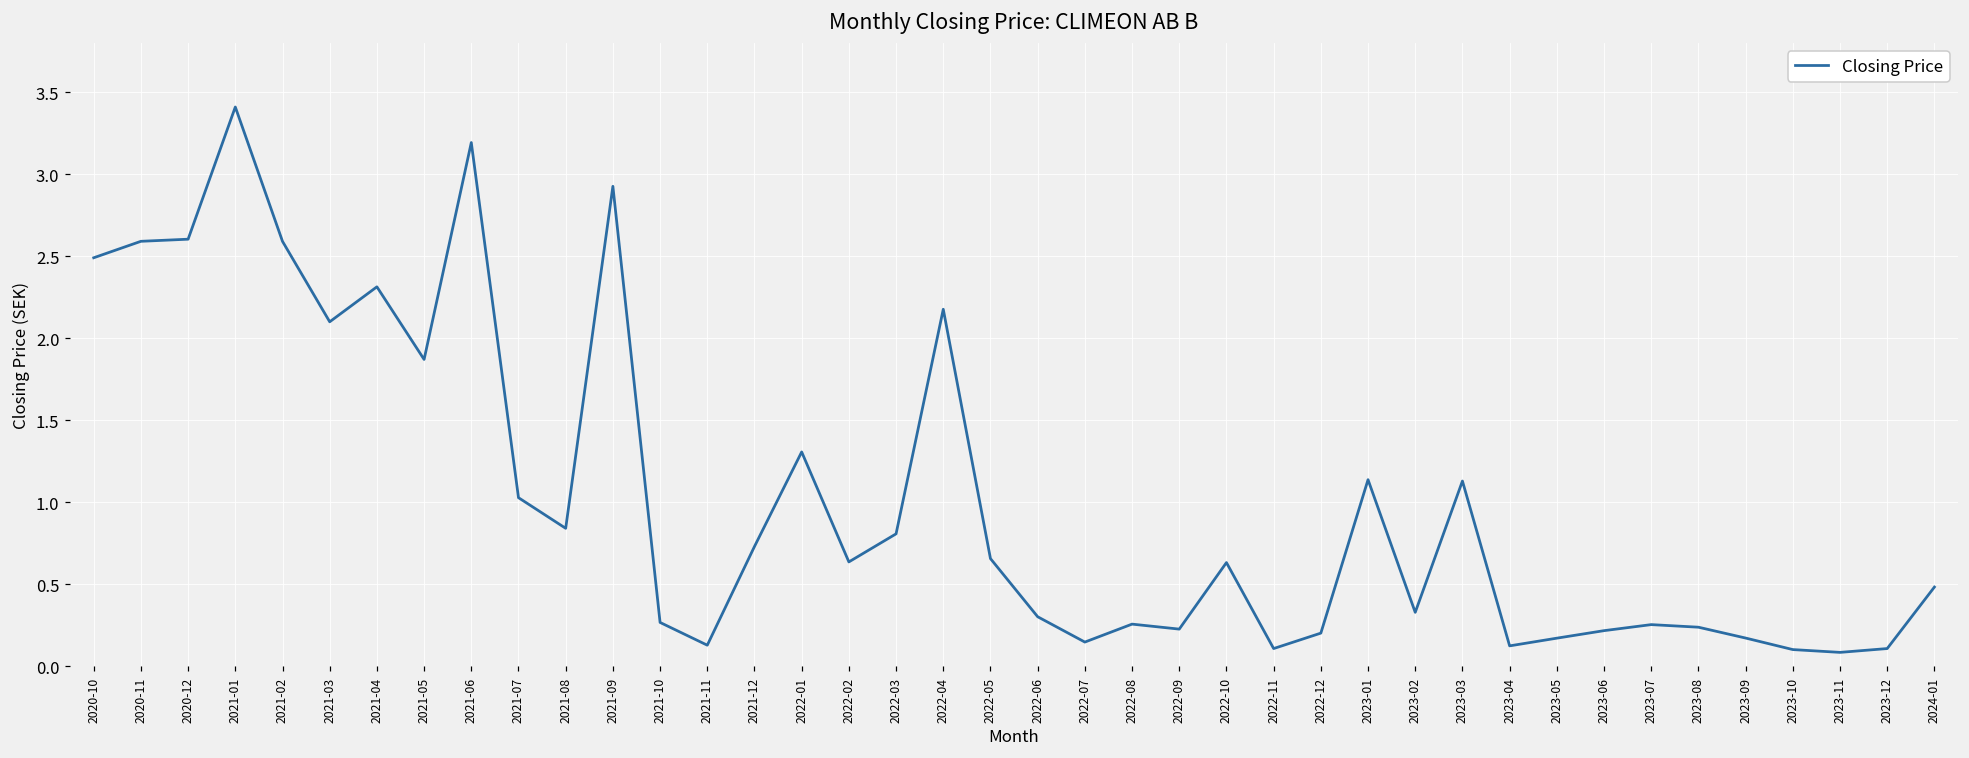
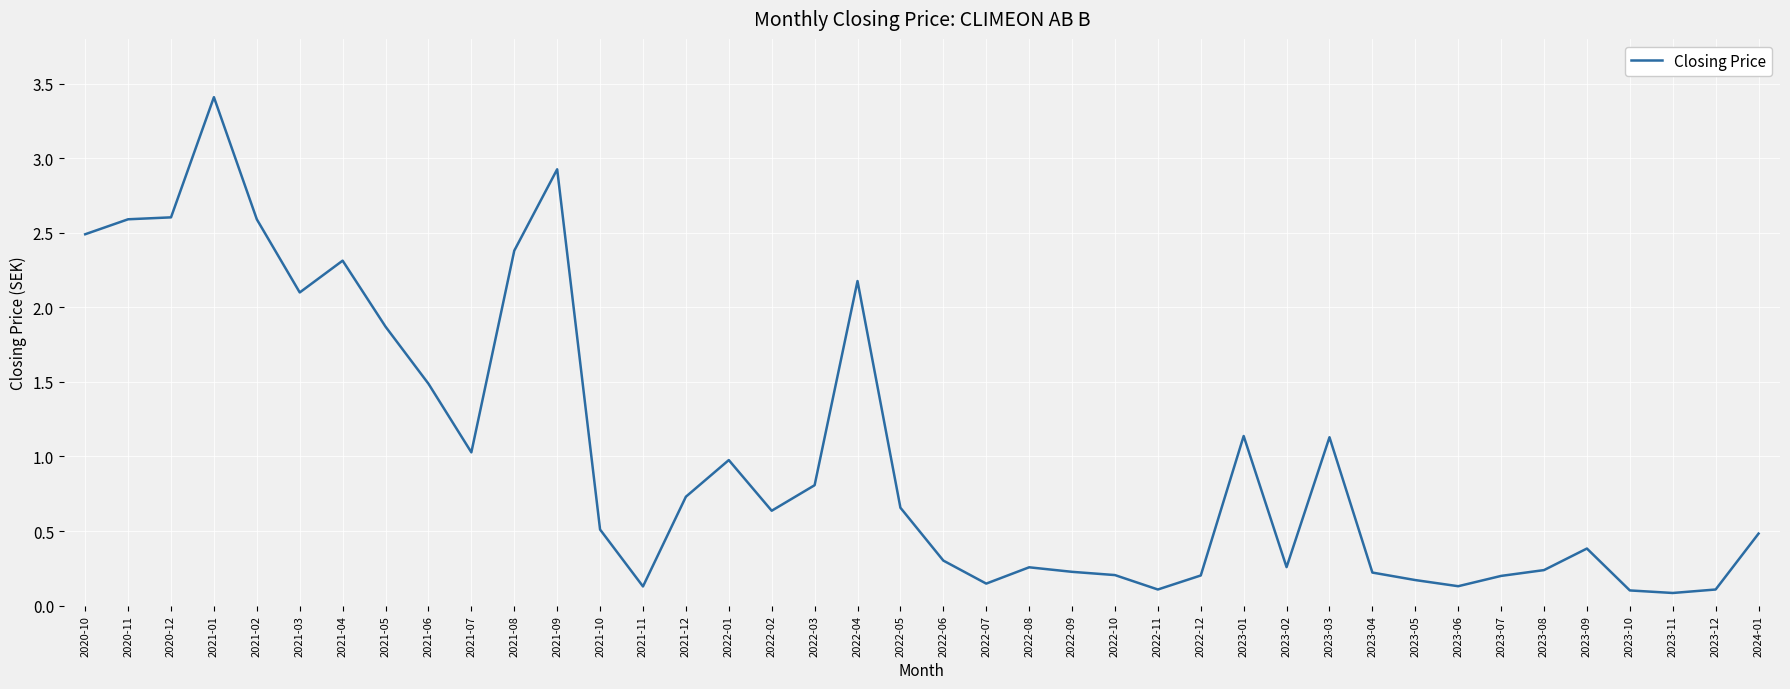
  {
    "2020-10": 2.49,
    "2020-11": 2.59,
    "2020-12": 2.60,
    "2021-01": 3.41,
    "2021-02": 2.59,
    "2021-03": 2.10,
    "2021-04": 2.31,
    "2021-05": 1.87,
-   "2021-06": 3.19,
+   "2021-06": 1.49,
    "2021-07": 1.03,
-   "2021-08": 0.84,
+   "2021-08": 2.38,
    "2021-09": 2.93,
-   "2021-10": 0.27,
+   "2021-10": 0.51,
    "2021-11": 0.13,
    "2021-12": 0.73,
-   "2022-01": 1.31,
+   "2022-01": 0.98,
    "2022-02": 0.64,
    "2022-03": 0.81,
    "2022-04": 2.18,
    "2022-05": 0.66,
    "2022-06": 0.30,
    "2022-07": 0.15,
    "2022-08": 0.26,
    "2022-09": 0.23,
-   "2022-10": 0.63,
+   "2022-10": 0.20,
    "2022-11": 0.11,
    "2022-12": 0.20,
    "2023-01": 1.14,
-   "2023-02": 0.33,
+   "2023-02": 0.26,
    "2023-03": 1.13,
-   "2023-04": 0.12,
+   "2023-04": 0.22,
    "2023-05": 0.17,
-   "2023-06": 0.22,
-   "2023-07": 0.25,
+   "2023-06": 0.13,
+   "2023-07": 0.20,
    "2023-08": 0.24,
-   "2023-09": 0.17,
+   "2023-09": 0.38,
    "2023-10": 0.10,
    "2023-11": 0.08,
    "2023-12": 0.11,
    "2024-01": 0.48
  }
